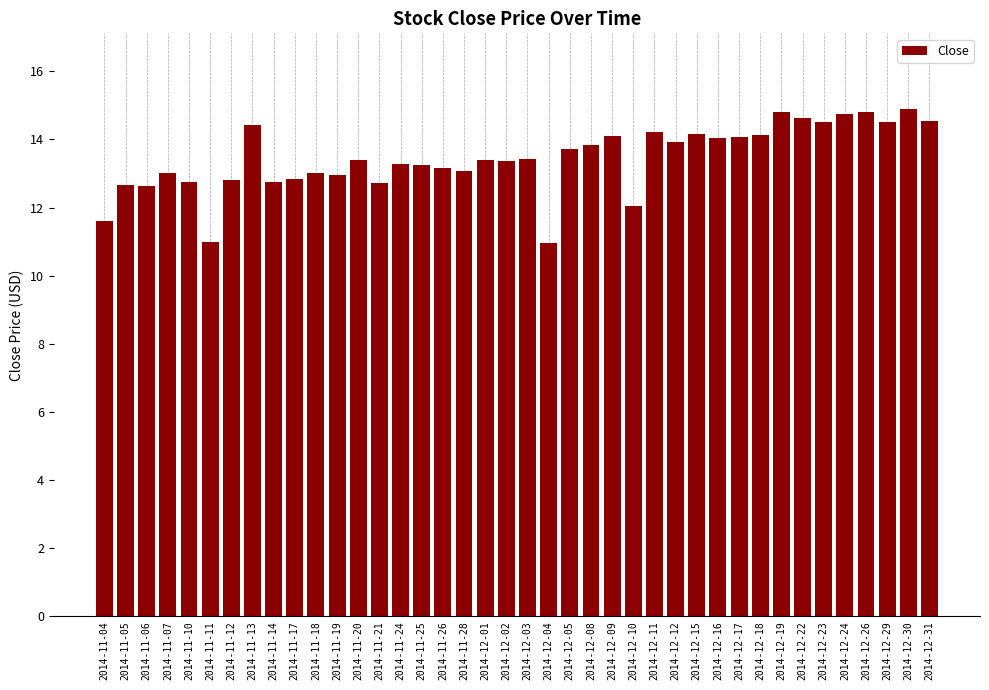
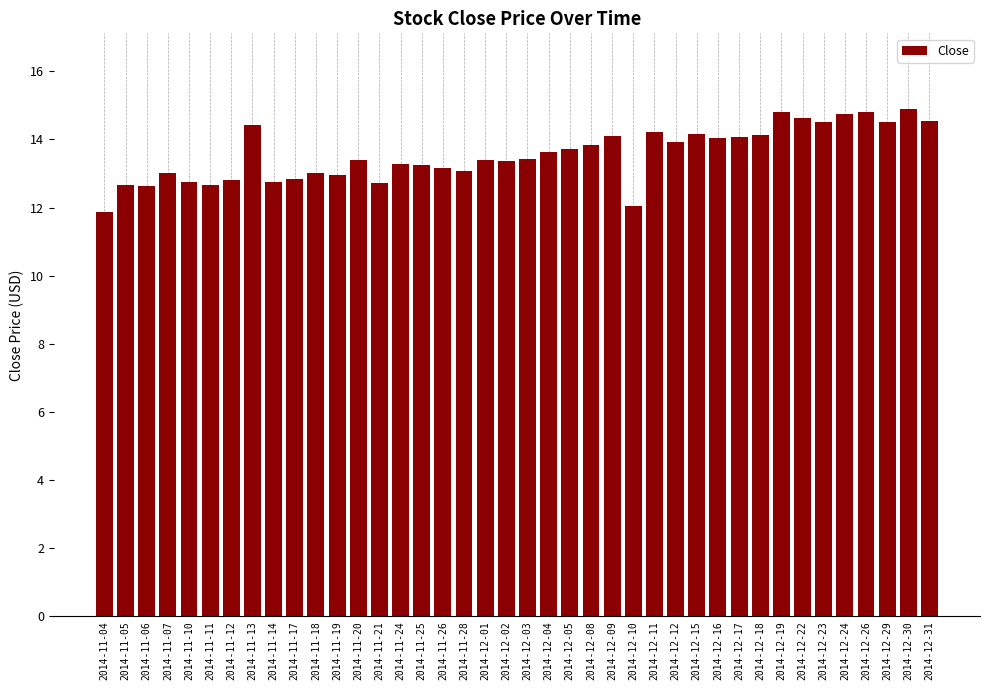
  {
-   "2014-11-04": 11.6,
+   "2014-11-04": 11.9,
    "2014-11-05": 12.7,
    "2014-11-06": 12.6,
    "2014-11-07": 13.0,
    "2014-11-10": 12.8,
-   "2014-11-11": 11.0,
+   "2014-11-11": 12.7,
    "2014-11-12": 12.8,
    "2014-11-13": 14.4,
    "2014-11-14": 12.8,
    "2014-11-17": 12.8,
    "2014-11-18": 13.0,
    "2014-11-19": 13.0,
    "2014-11-20": 13.4,
    "2014-11-21": 12.7,
    "2014-11-24": 13.3,
    "2014-11-25": 13.3,
    "2014-11-26": 13.2,
    "2014-11-28": 13.1,
    "2014-12-01": 13.4,
    "2014-12-02": 13.4,
    "2014-12-03": 13.4,
-   "2014-12-04": 11.0,
+   "2014-12-04": 13.6,
    "2014-12-05": 13.7,
    "2014-12-08": 13.8,
    "2014-12-09": 14.1,
    "2014-12-10": 12.0,
    "2014-12-11": 14.2,
    "2014-12-12": 13.9,
    "2014-12-15": 14.2,
    "2014-12-16": 14.1,
    "2014-12-17": 14.1,
    "2014-12-18": 14.1,
    "2014-12-19": 14.8,
    "2014-12-22": 14.6,
    "2014-12-23": 14.5,
    "2014-12-24": 14.7,
    "2014-12-26": 14.8,
    "2014-12-29": 14.5,
    "2014-12-30": 14.9,
    "2014-12-31": 14.6
  }
